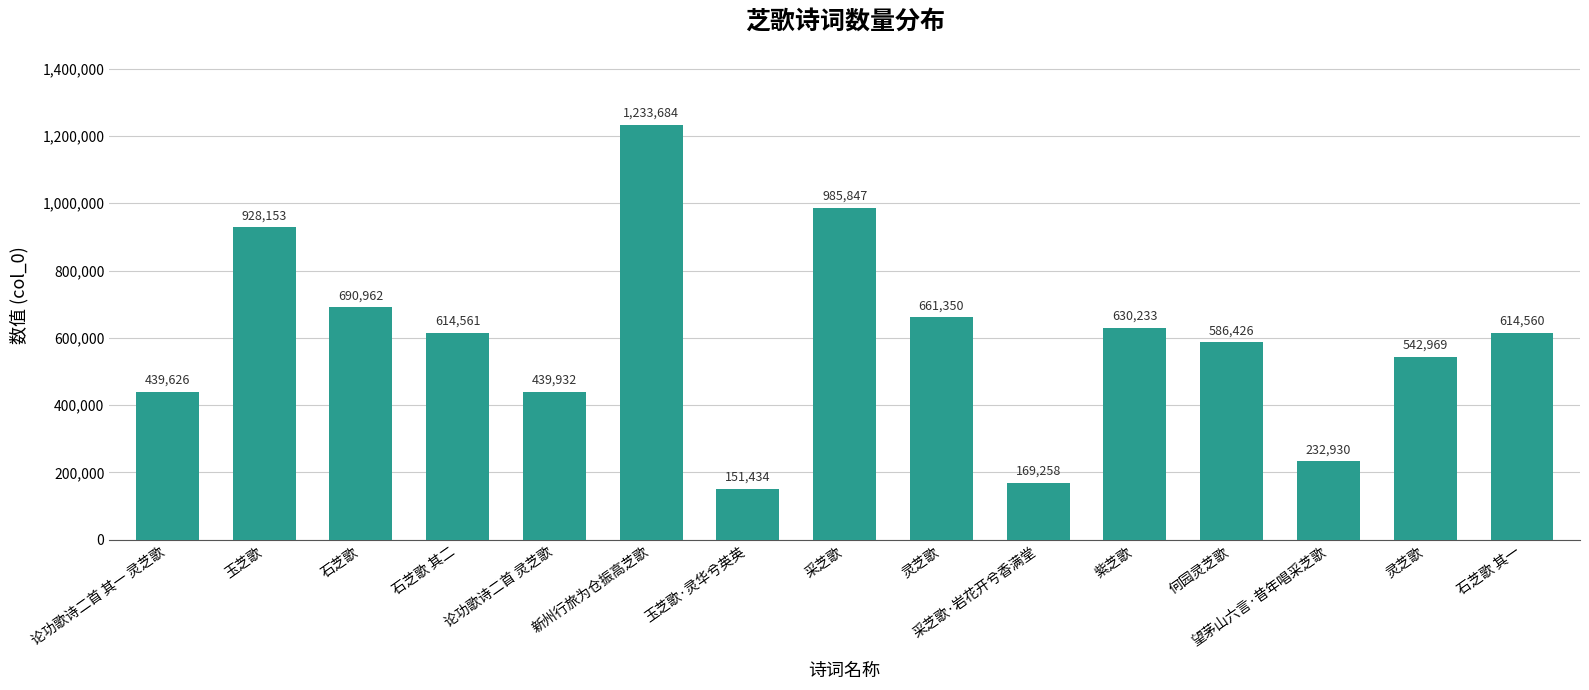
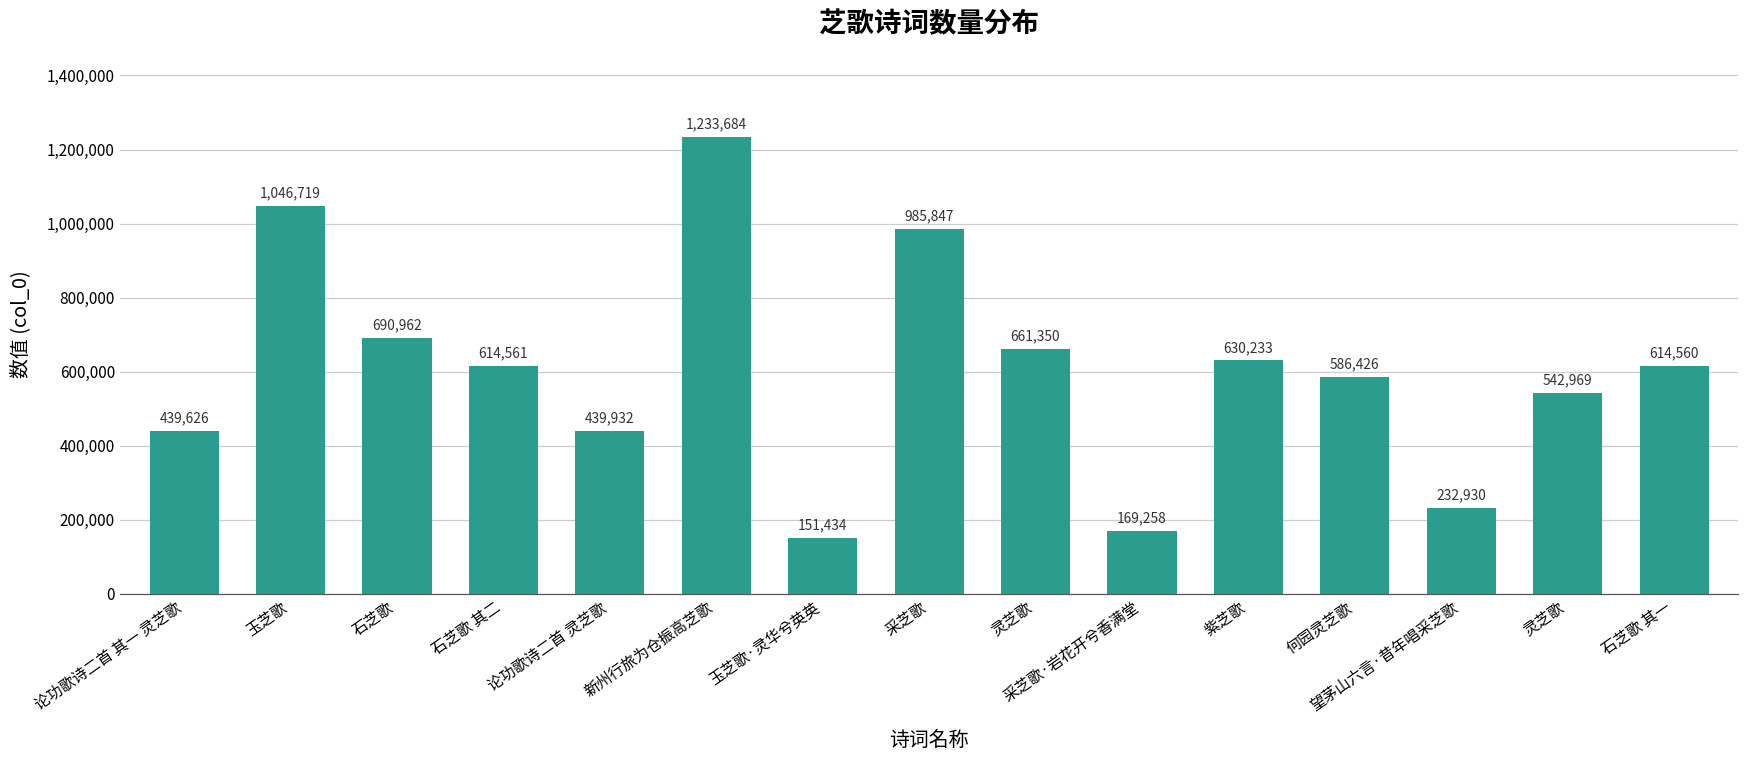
  {
    "论功歌诗二首 其一 灵芝歌": "439,626",
-   "玉芝歌": "928,153",
+   "玉芝歌": "1,046,719",
    "石芝歌": "690,962",
    "石芝歌 其二": "614,561",
    "论功歌诗二首 灵芝歌": "439,932",
    "新州行旅为仓振高芝歌": "1,233,684",
    "玉芝歌·灵华兮英英": "151,434",
    "采芝歌": "985,847",
    "采芝歌·岩花开兮香满堂": "169,258",
    "紫芝歌": "630,233",
    "何园灵芝歌": "586,426",
    "望茅山六言·昔年唱采芝歌": "232,930",
    "石芝歌 其一": "614,560"
  }
